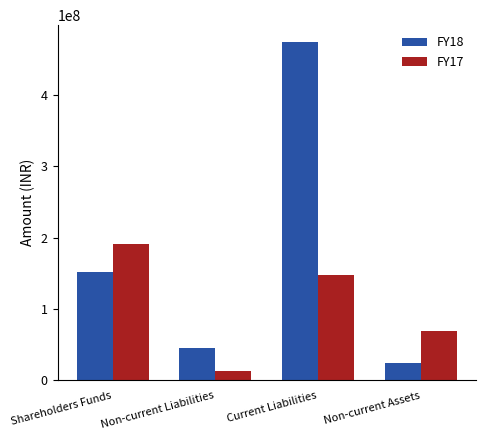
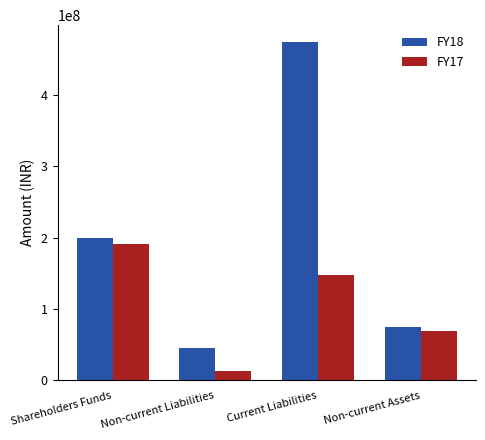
  {
    "FY18": {
-     "Shareholders Funds": 150000000,
+     "Shareholders Funds": 200000000,
      "Non-current Liabilities": 50000000,
      "Current Liabilities": 470000000,
-     "Non-current Assets": 20000000
+     "Non-current Assets": 70000000
    },
    "FY17": {
      "Shareholders Funds": 190000000,
      "Non-current Liabilities": 10000000,
      "Current Liabilities": 150000000,
      "Non-current Assets": 70000000
    }
  }
